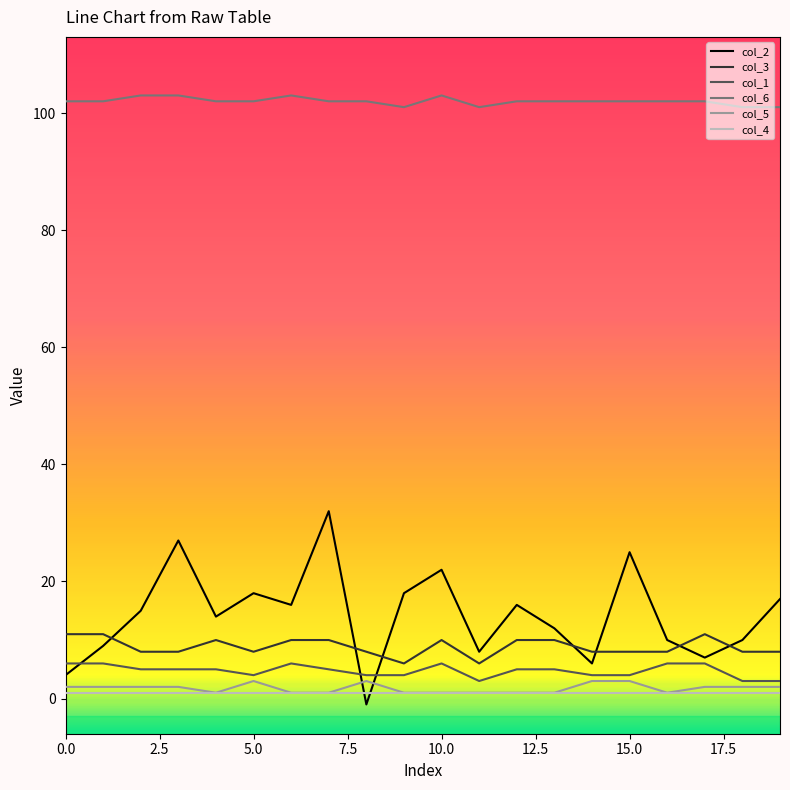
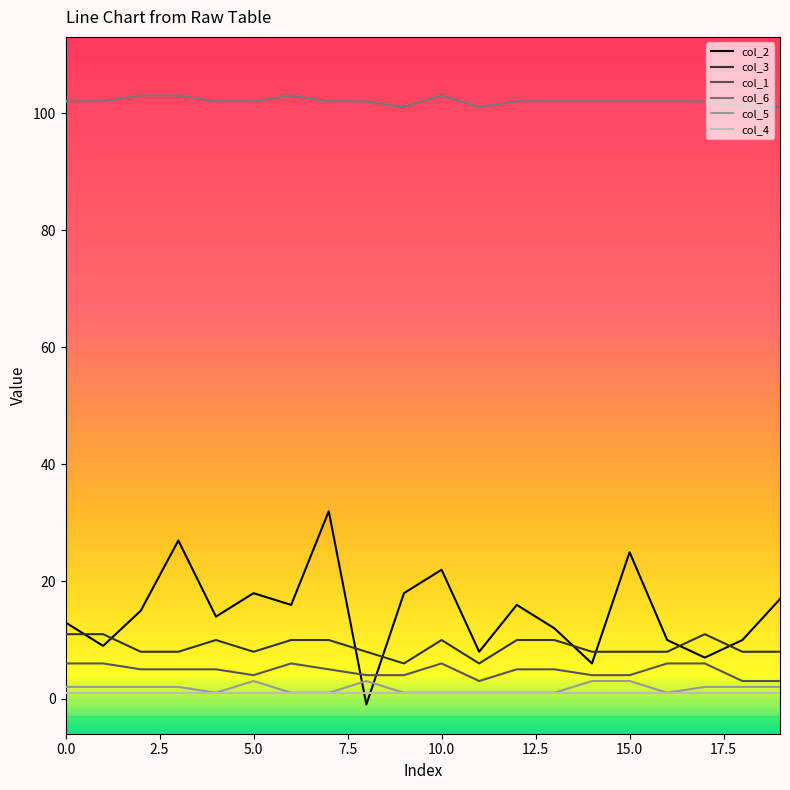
  {
    "col_2": {
-     "0.0": 4,
+     "0.0": 13,
      "5.0": 18,
      "10.0": 22,
      "15.0": 25
    }
  }
